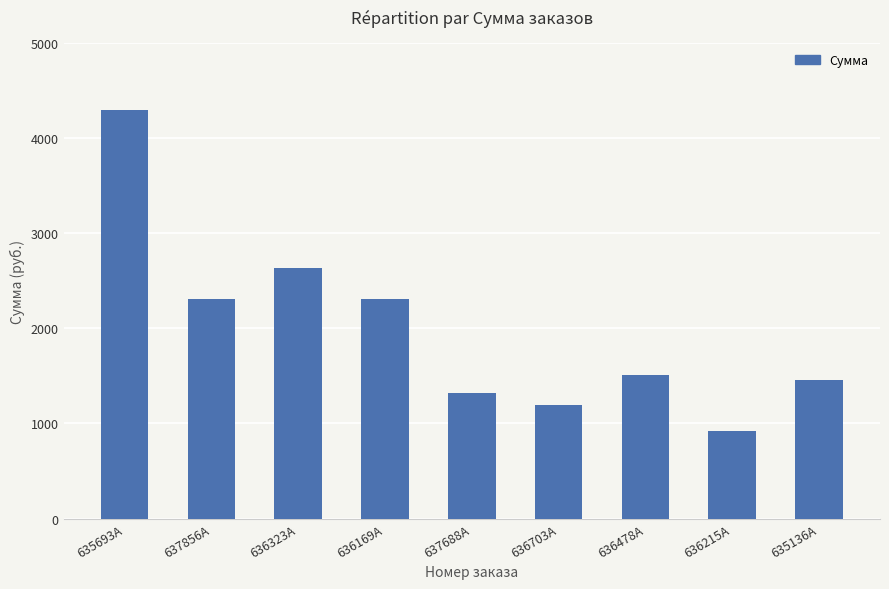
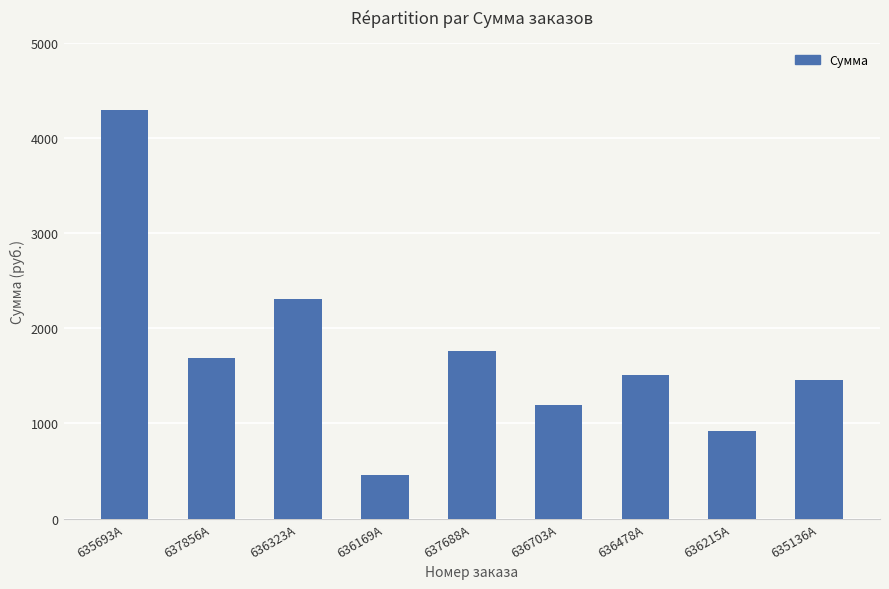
  {
    "635693A": 4300,
-   "637856A": 2300,
-   "636323A": 2600,
-   "636169A": 2300,
-   "637688A": 1300,
+   "637856A": 1700,
+   "636323A": 2300,
+   "636169A": 500,
+   "637688A": 1800,
    "636703A": 1200,
    "636478A": 1500,
    "636215A": 900,
    "635136A": 1500
  }
